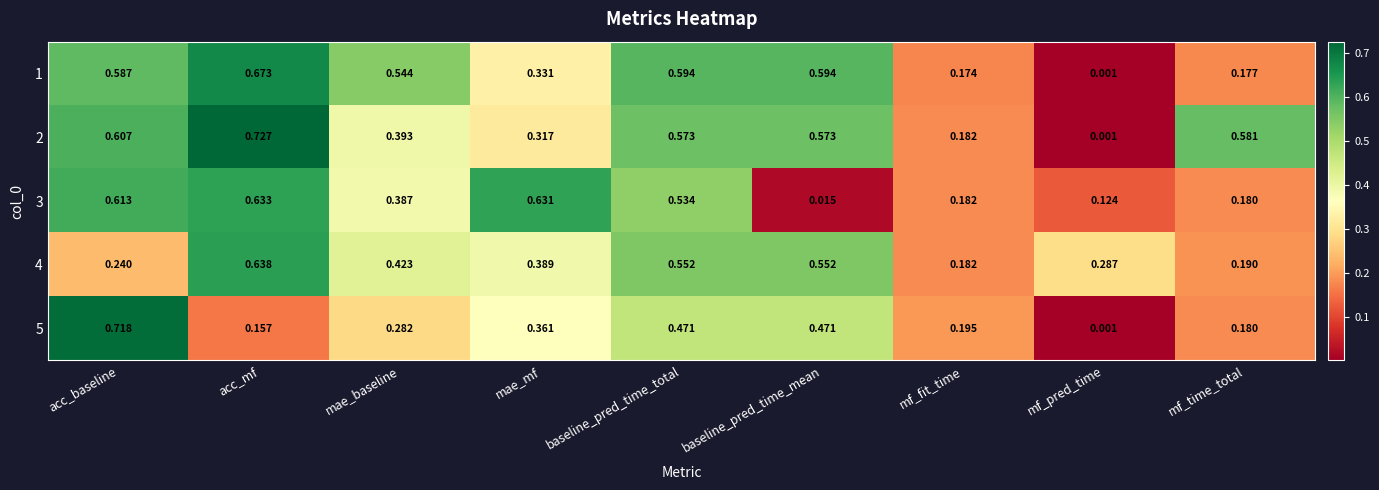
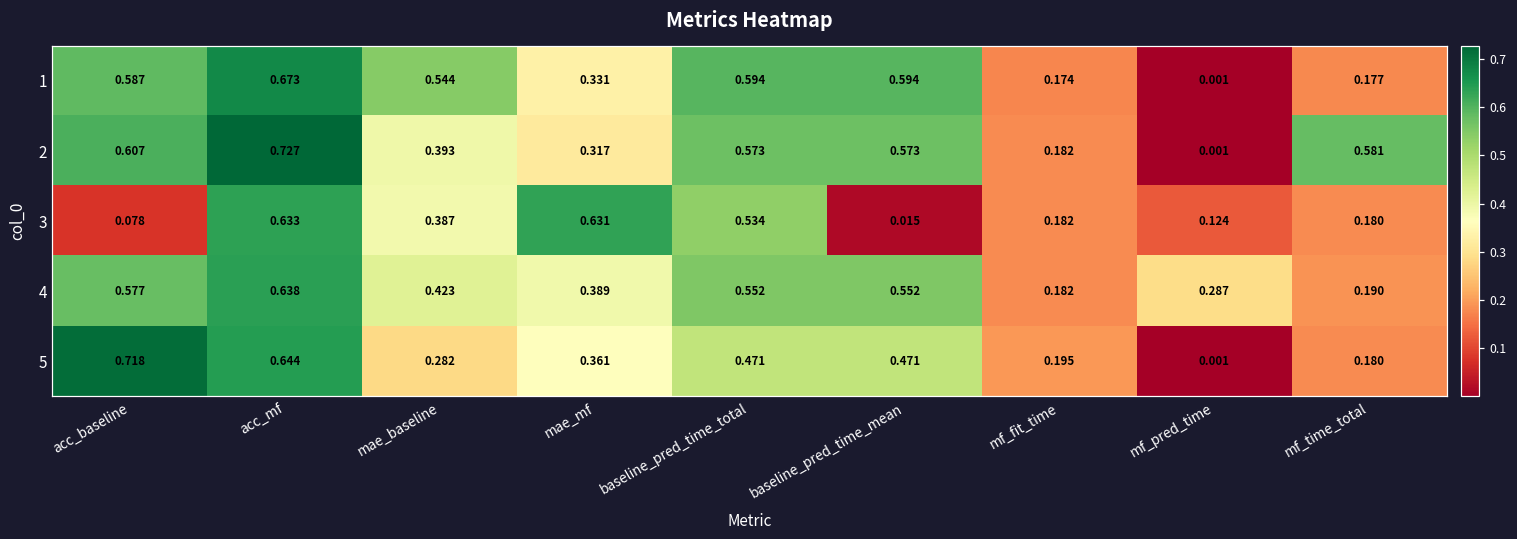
  {
    "1": {
      "acc_baseline": 0.587,
      "acc_mf": 0.673,
      "mae_baseline": 0.544,
      "mae_mf": 0.331,
      "baseline_pred_time_total": 0.594,
      "baseline_pred_time_mean": 0.594,
      "mf_fit_time": 0.174,
      "mf_pred_time": 0.001,
      "mf_time_total": 0.177
    },
    "2": {
      "acc_baseline": 0.607,
      "acc_mf": 0.727,
      "mae_baseline": 0.393,
      "mae_mf": 0.317,
      "baseline_pred_time_total": 0.573,
      "baseline_pred_time_mean": 0.573,
      "mf_fit_time": 0.182,
      "mf_pred_time": 0.001,
      "mf_time_total": 0.581
    },
    "3": {
-     "acc_baseline": 0.613,
+     "acc_baseline": 0.078,
      "acc_mf": 0.633,
      "mae_baseline": 0.387,
      "mae_mf": 0.631,
      "baseline_pred_time_total": 0.534,
      "baseline_pred_time_mean": 0.015,
      "mf_fit_time": 0.182,
      "mf_pred_time": 0.124,
      "mf_time_total": 0.180
    },
    "4": {
-     "acc_baseline": 0.240,
+     "acc_baseline": 0.577,
      "acc_mf": 0.638,
      "mae_baseline": 0.423,
      "mae_mf": 0.389,
      "baseline_pred_time_total": 0.552,
      "baseline_pred_time_mean": 0.552,
      "mf_fit_time": 0.182,
      "mf_pred_time": 0.287,
      "mf_time_total": 0.190
    },
    "5": {
      "acc_baseline": 0.718,
-     "acc_mf": 0.157,
+     "acc_mf": 0.644,
      "mae_baseline": 0.282,
      "mae_mf": 0.361,
      "baseline_pred_time_total": 0.471,
      "baseline_pred_time_mean": 0.471,
      "mf_fit_time": 0.195,
      "mf_pred_time": 0.001,
      "mf_time_total": 0.180
    }
  }
